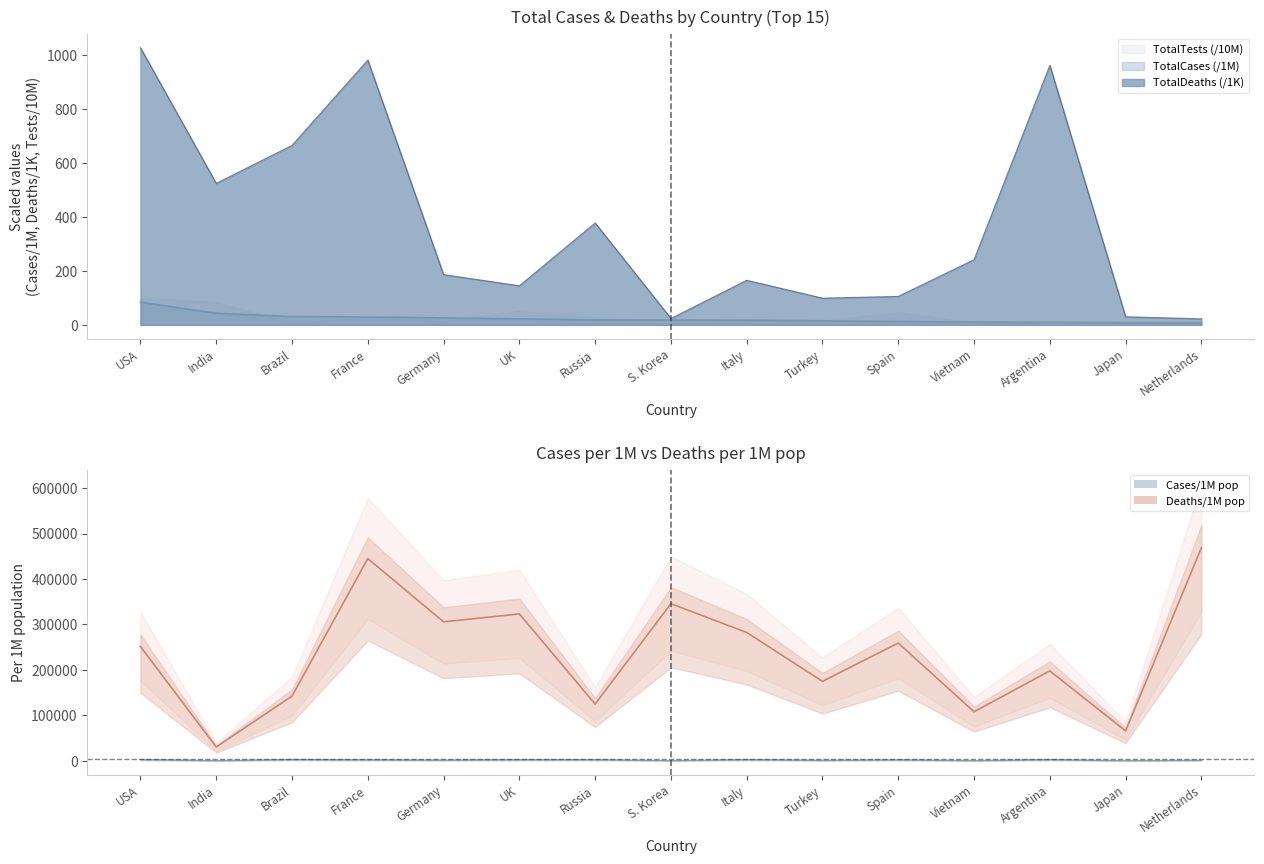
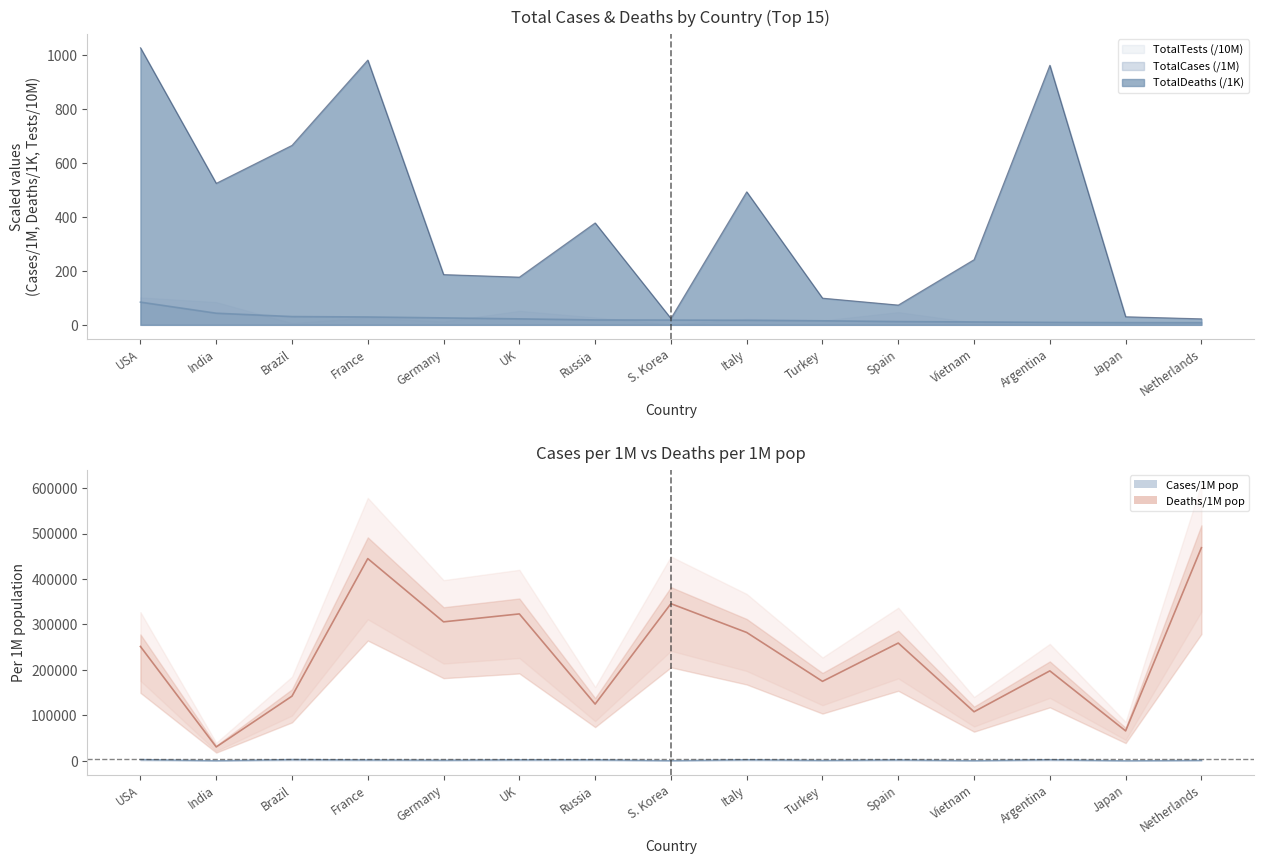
  {
    "Total Cases & Deaths by Country (Top 15)": {
      "TotalDeaths (/1K)": {
        "USA": 1030,
        "India": 520,
        "Brazil": 660,
        "France": 980,
        "Germany": 190,
-       "UK": 140,
+       "UK": 180,
        "Russia": 380,
-       "Italy": 170,
+       "Italy": 490,
        "Turkey": 100,
-       "Spain": 110,
+       "Spain": 70,
        "Vietnam": 240,
        "Argentina": 960,
        "Japan": 30,
        "Netherlands": 20
      }
    }
  }
